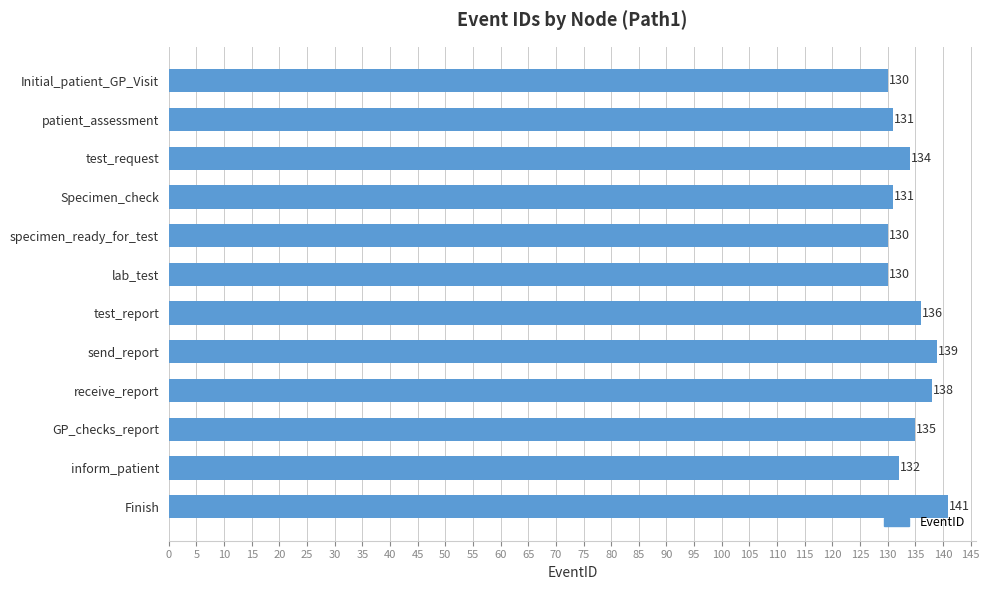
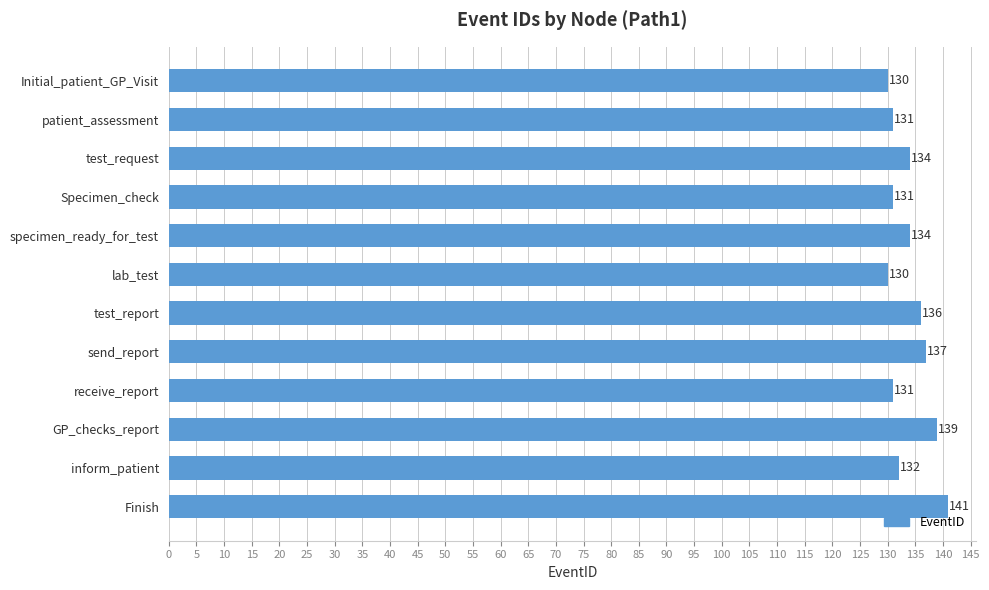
  {
    "Initial_patient_GP_Visit": 130,
    "patient_assessment": 131,
    "test_request": 134,
    "Specimen_check": 131,
-   "specimen_ready_for_test": 130,
+   "specimen_ready_for_test": 134,
    "lab_test": 130,
    "test_report": 136,
-   "send_report": 139,
-   "receive_report": 138,
-   "GP_checks_report": 135,
+   "send_report": 137,
+   "receive_report": 131,
+   "GP_checks_report": 139,
    "inform_patient": 132,
    "Finish": 141
  }
